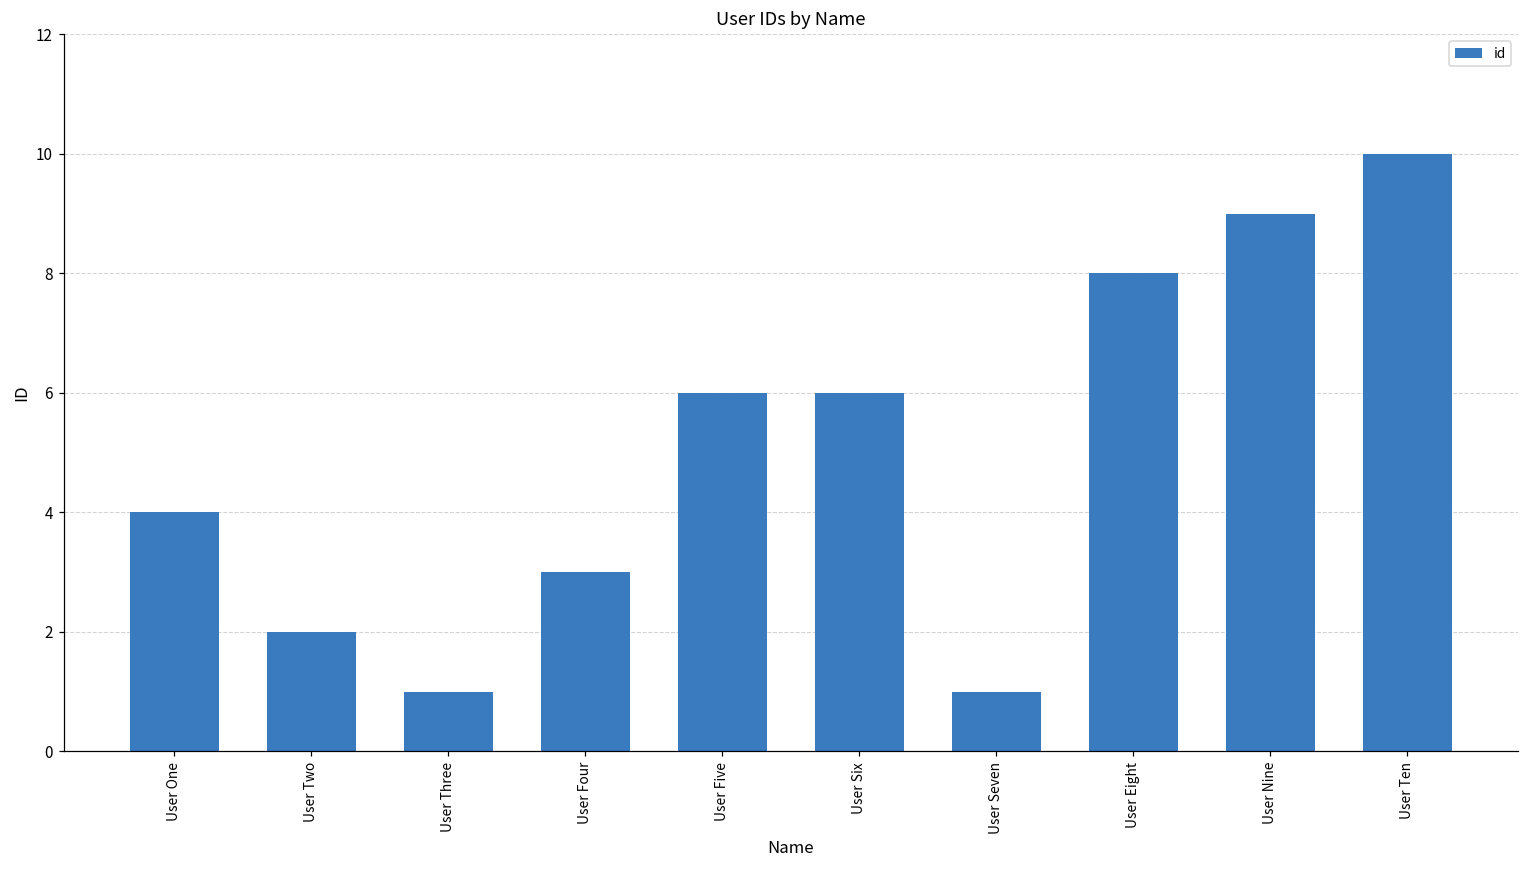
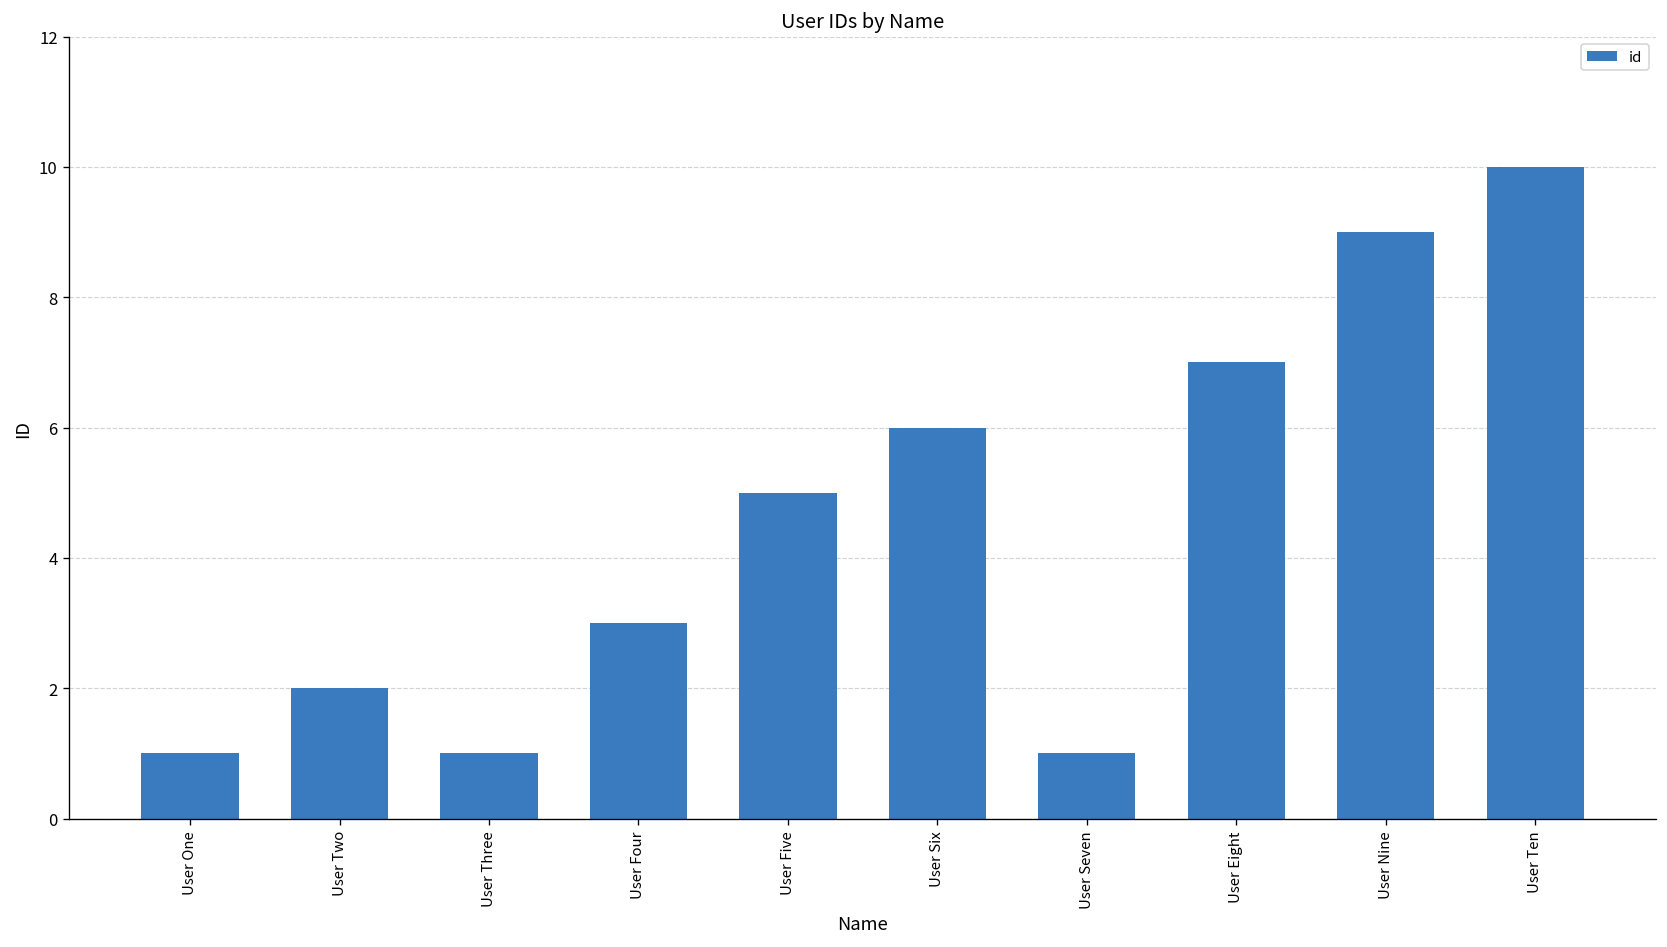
  {
-   "User One": 4,
+   "User One": 1,
    "User Two": 2,
    "User Three": 1,
    "User Four": 3,
-   "User Five": 6,
+   "User Five": 5,
    "User Six": 6,
    "User Seven": 1,
-   "User Eight": 8,
+   "User Eight": 7,
    "User Nine": 9,
    "User Ten": 10
  }
